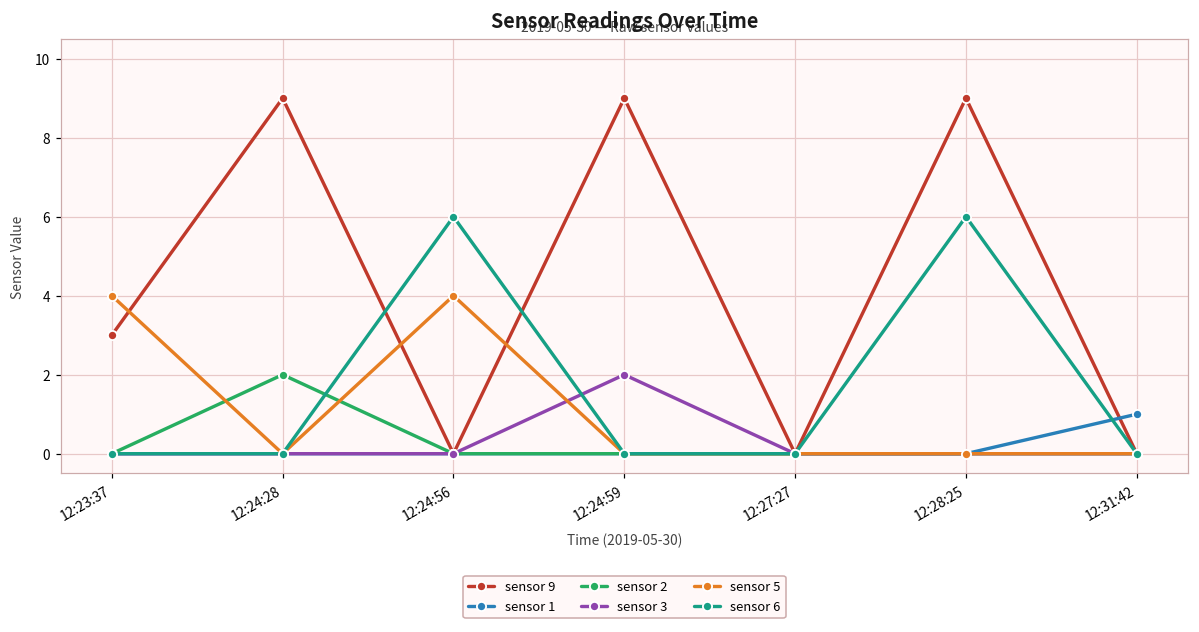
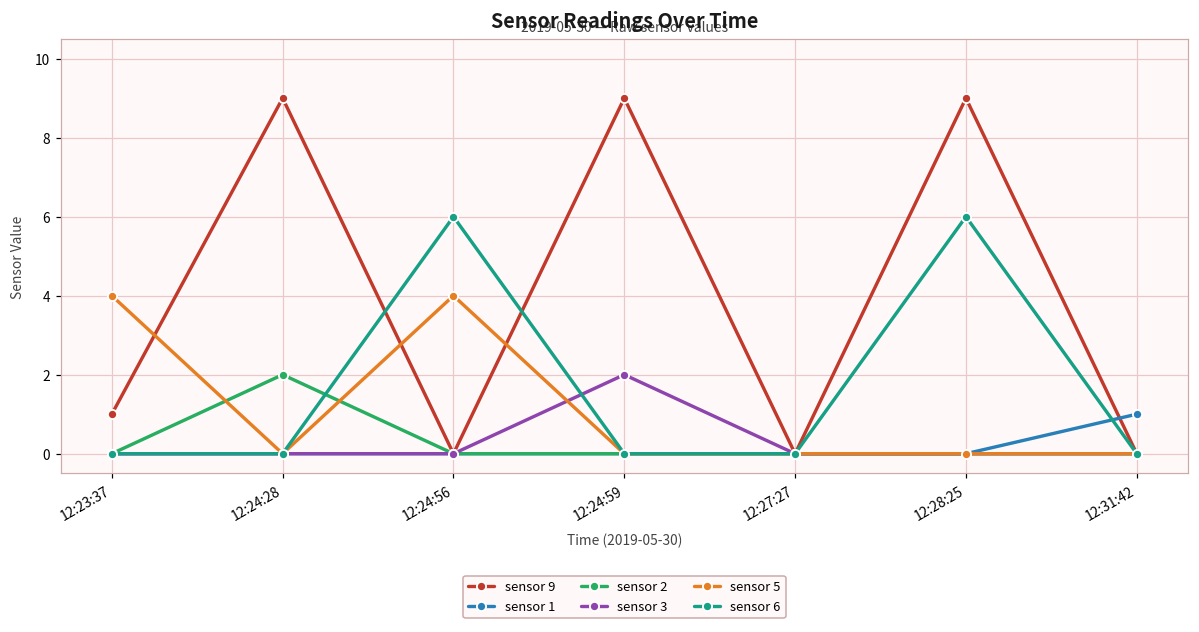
  {
    "sensor 9": {
-     "12:23:37": 3,
+     "12:23:37": 1,
      "12:24:28": 9,
      "12:24:59": 9,
      "12:28:25": 9
    },
    "sensor 1": {
      "12:31:42": 1
    },
    "sensor 3": {
      "12:24:59": 2
    },
    "sensor 5": {
      "12:23:37": 4,
      "12:24:56": 4
    }
  }
